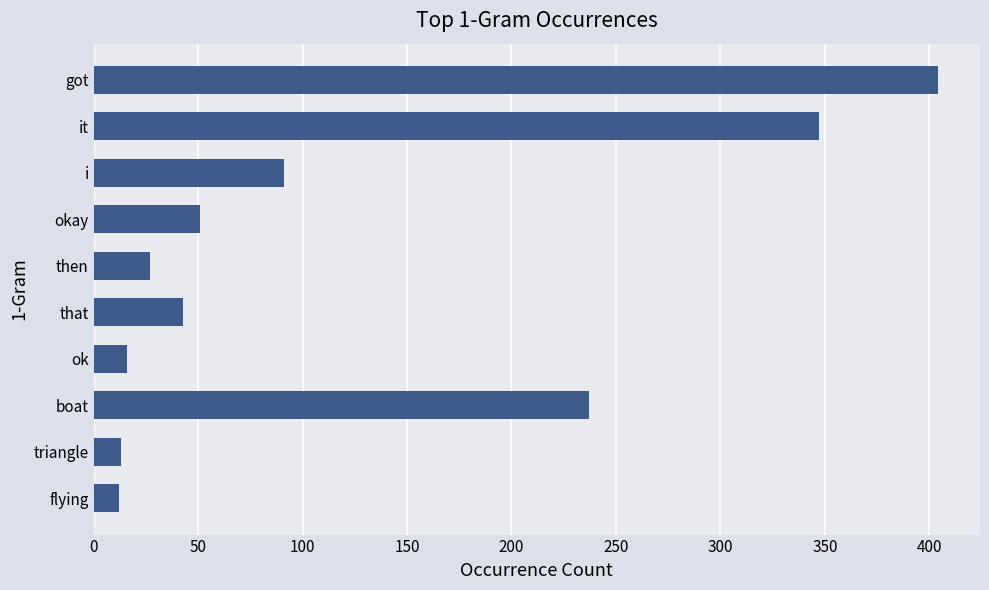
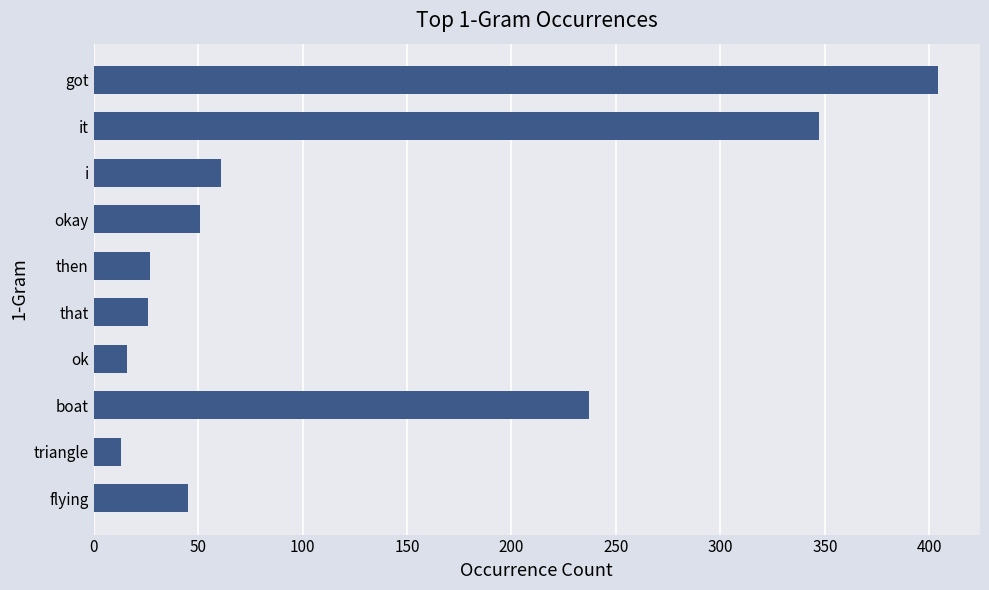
  {
    "got": 404,
    "it": 347,
-   "i": 91,
+   "i": 61,
    "okay": 51,
    "then": 27,
-   "that": 43,
+   "that": 26,
    "ok": 16,
    "boat": 237,
    "triangle": 13,
-   "flying": 12
+   "flying": 45
  }
